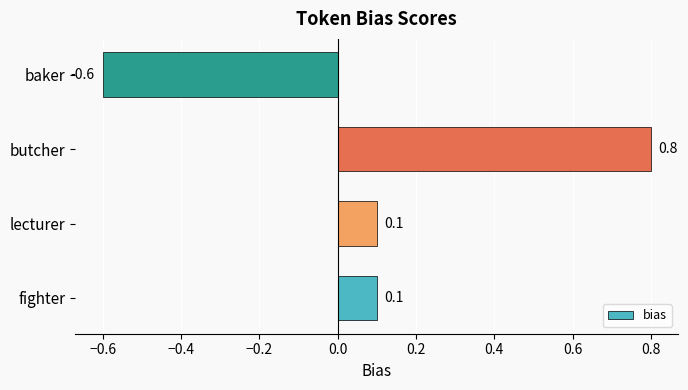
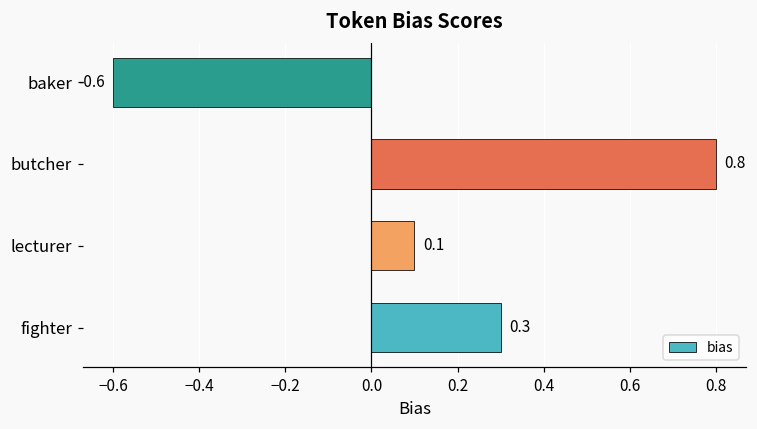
  {
    "baker": -0.6,
    "butcher": 0.8,
    "lecturer": 0.1,
-   "fighter": 0.1
+   "fighter": 0.3
  }
